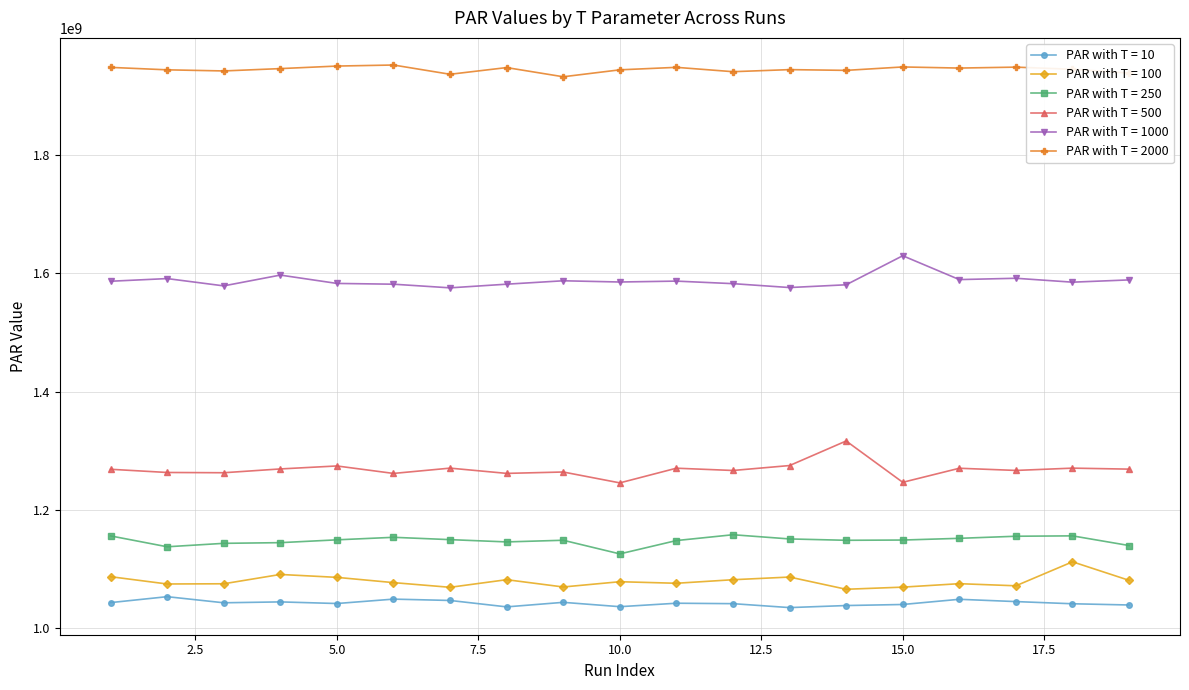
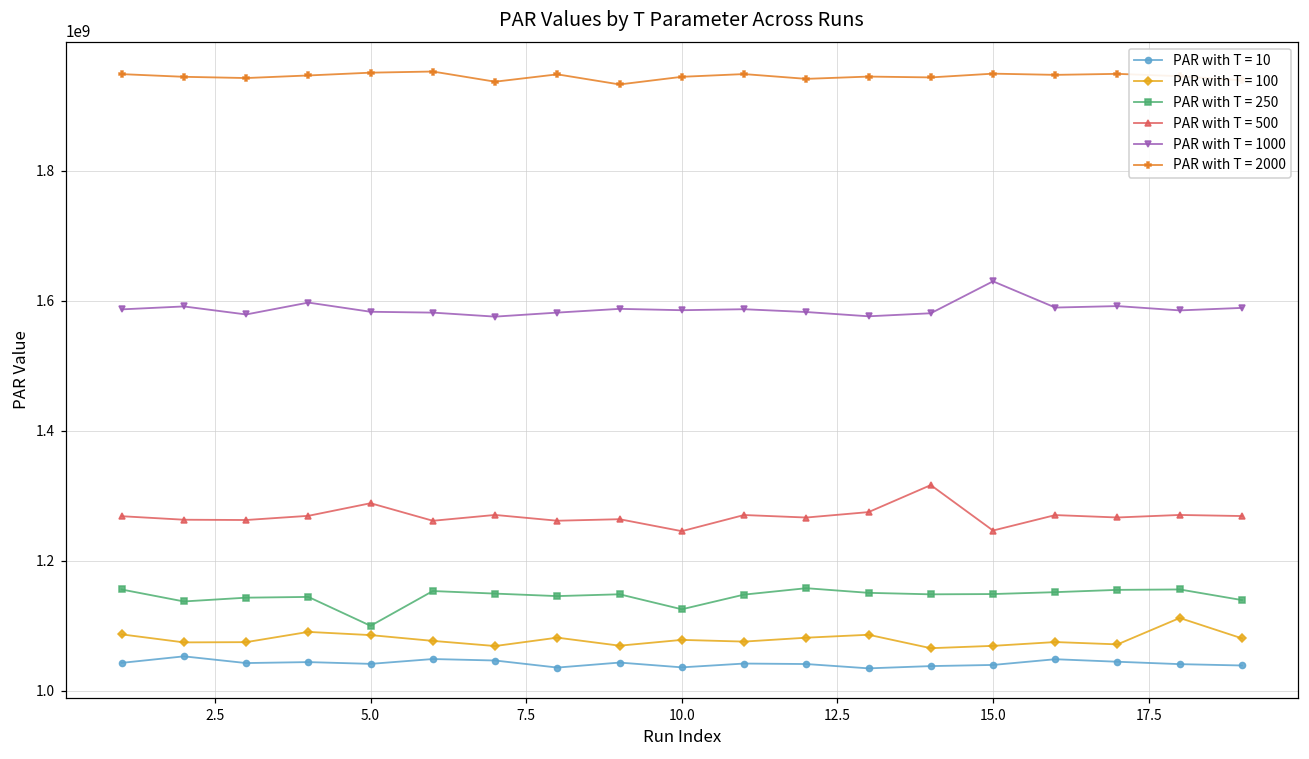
  {
    "PAR with T = 10": {
      "5.0": 1040000000,
      "10.0": 1040000000,
      "15.0": 1040000000
    },
    "PAR with T = 250": {
-     "5.0": 1150000000,
+     "5.0": 1100000000,
      "10.0": 1130000000,
      "15.0": 1150000000
    },
    "PAR with T = 500": {
-     "5.0": 1270000000,
+     "5.0": 1290000000,
      "10.0": 1250000000,
      "15.0": 1250000000
    },
    "PAR with T = 1000": {
      "5.0": 1580000000,
      "10.0": 1590000000,
      "15.0": 1630000000
    }
  }
